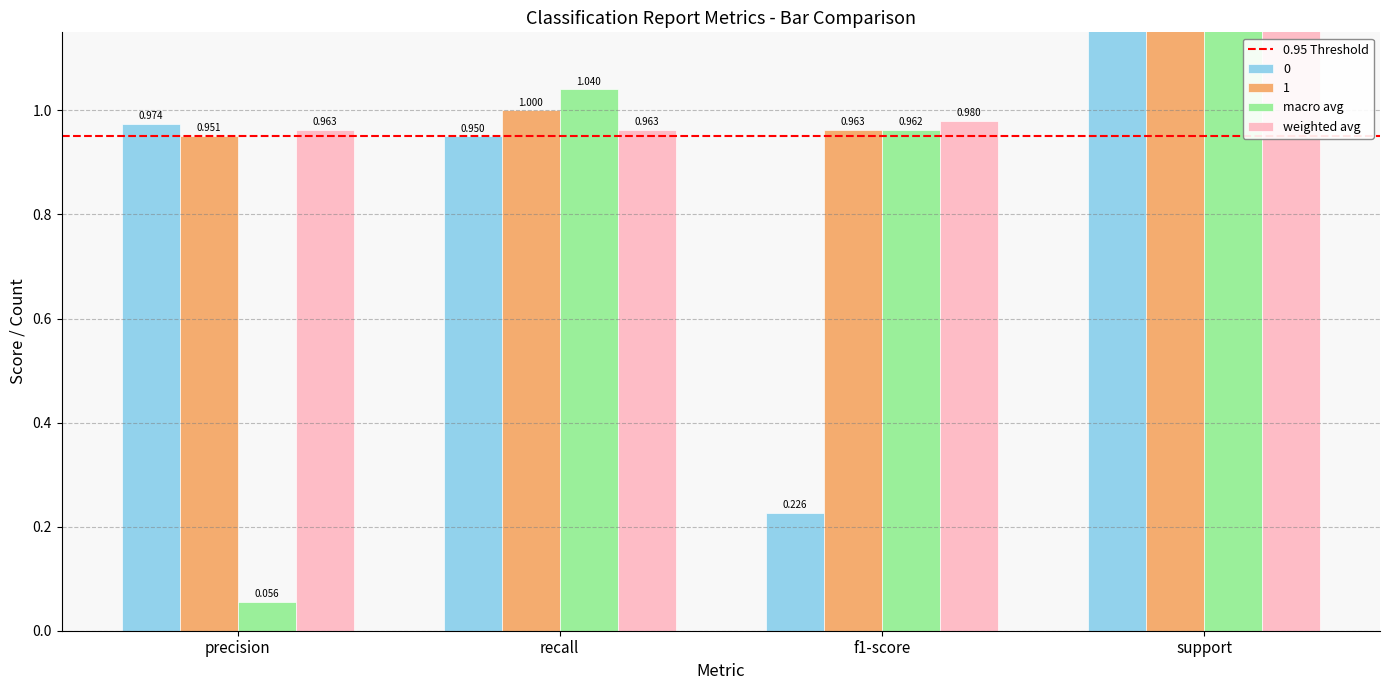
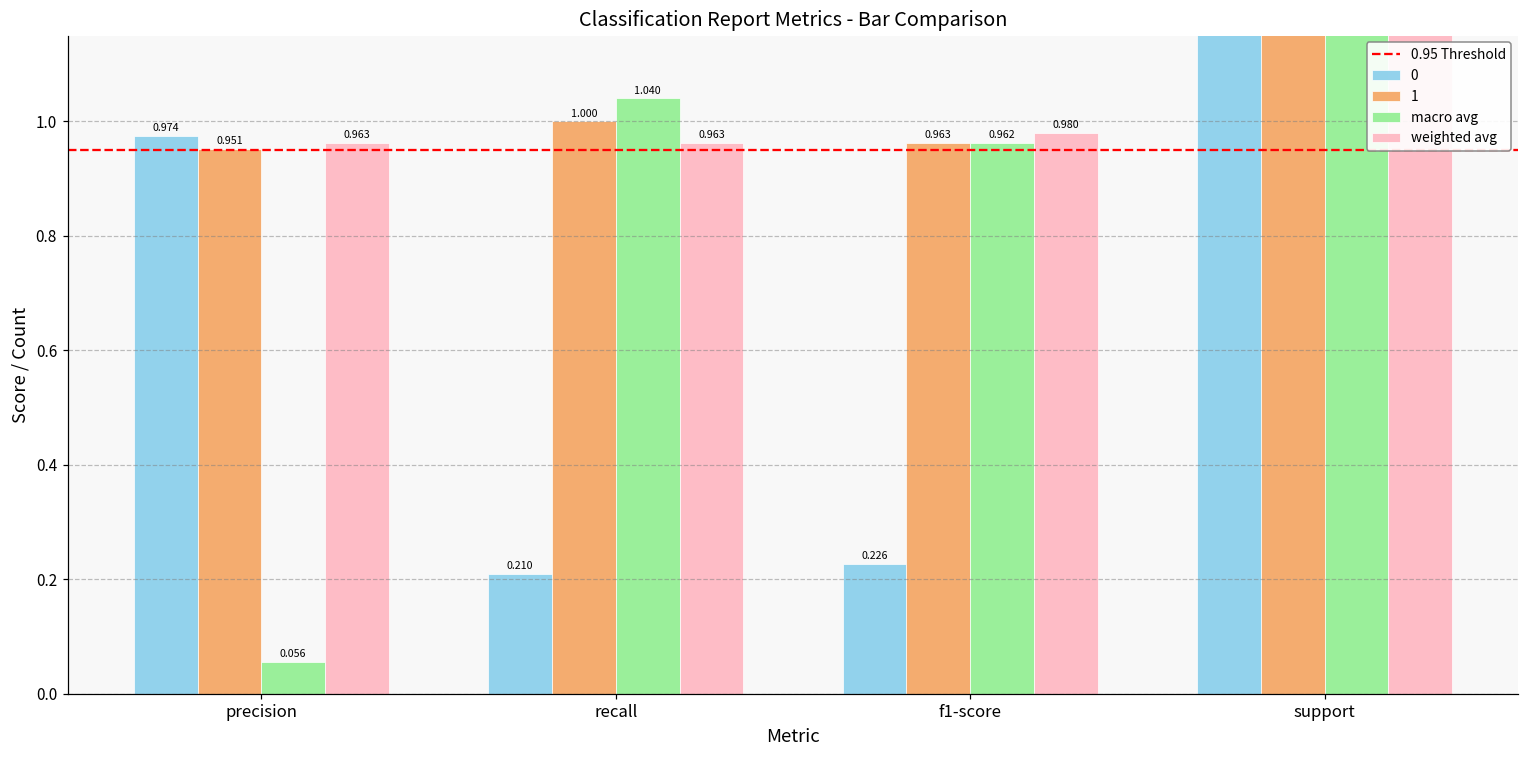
  {
    "0": {
      "precision": 0.974,
-     "recall": 0.950,
+     "recall": 0.210,
      "f1-score": 0.226
    },
    "1": {
      "precision": 0.951,
      "recall": 1.000,
      "f1-score": 0.963
    },
    "macro avg": {
      "precision": 0.056,
      "recall": 1.040,
      "f1-score": 0.962
    },
    "weighted avg": {
      "precision": 0.963,
      "recall": 0.963,
      "f1-score": 0.980
    }
  }
